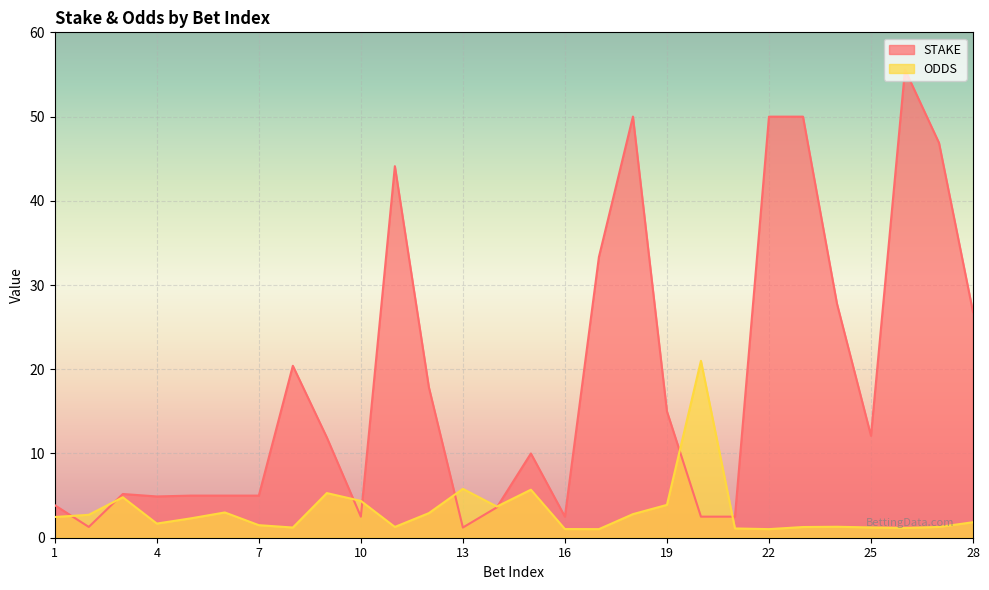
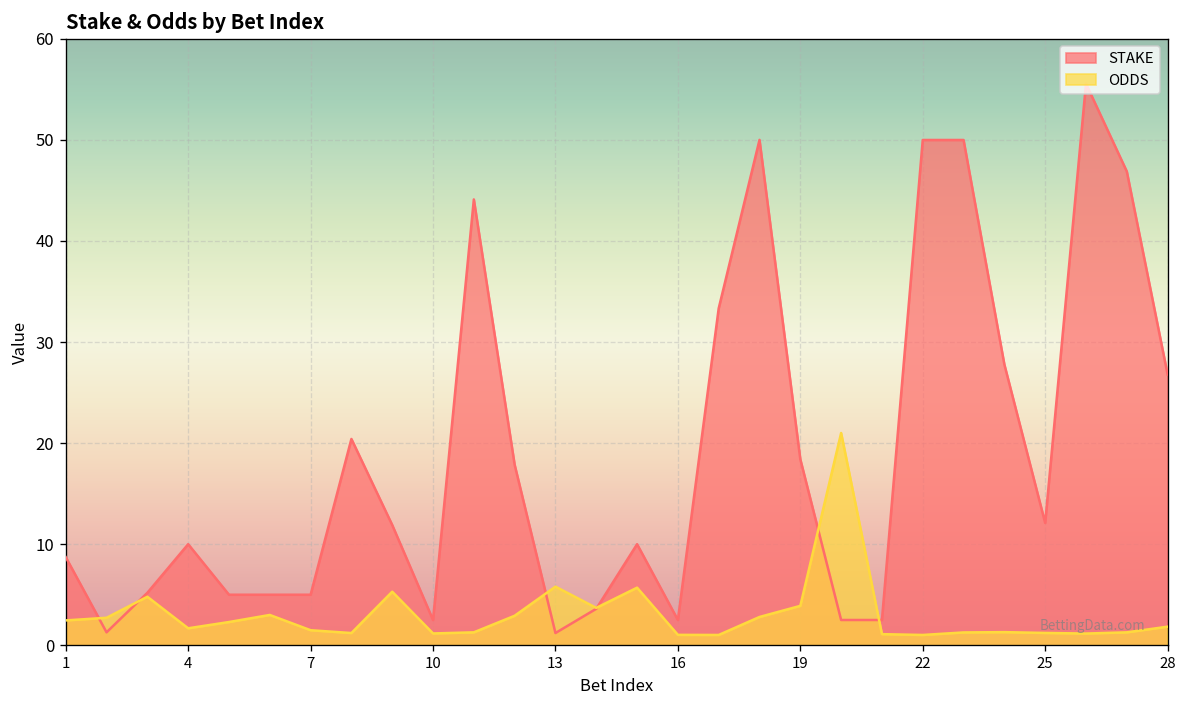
  {
    "STAKE": {
-     "1": 4,
-     "4": 5,
+     "1": 9,
+     "4": 10,
      "7": 5,
      "10": 3,
      "13": 1,
      "16": 3,
-     "19": 15,
+     "19": 18,
      "22": 50,
      "25": 12,
      "28": 27
    },
    "ODDS": {
      "1": 2,
      "4": 2,
      "7": 1,
-     "10": 4,
+     "10": 1,
      "13": 6,
      "16": 1,
      "19": 4,
      "22": 1,
      "25": 1,
      "28": 2
    }
  }
